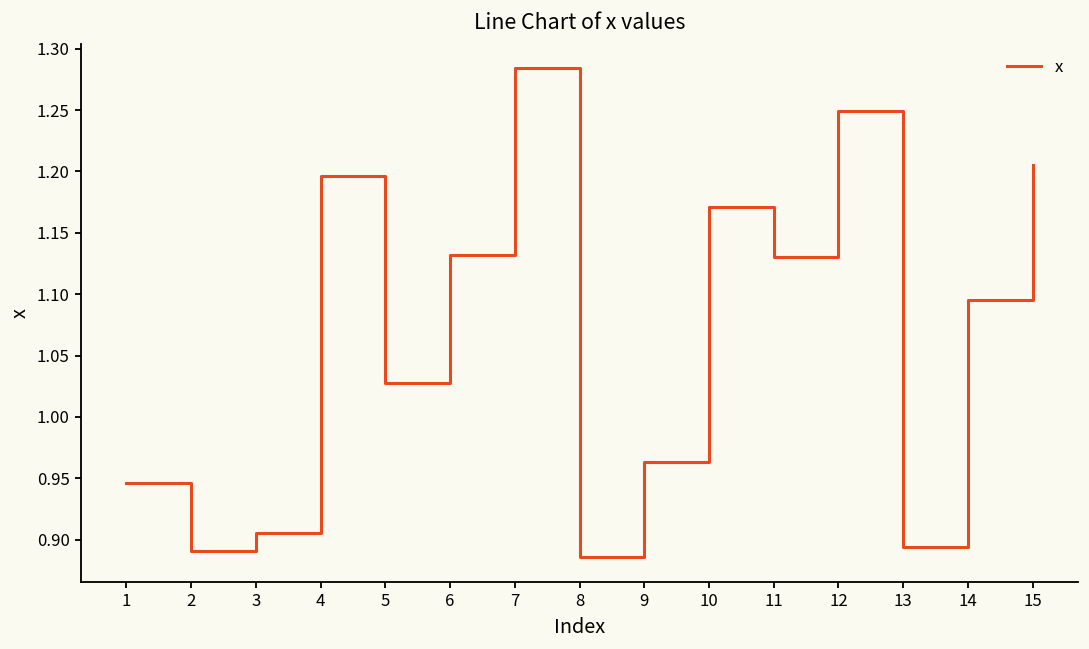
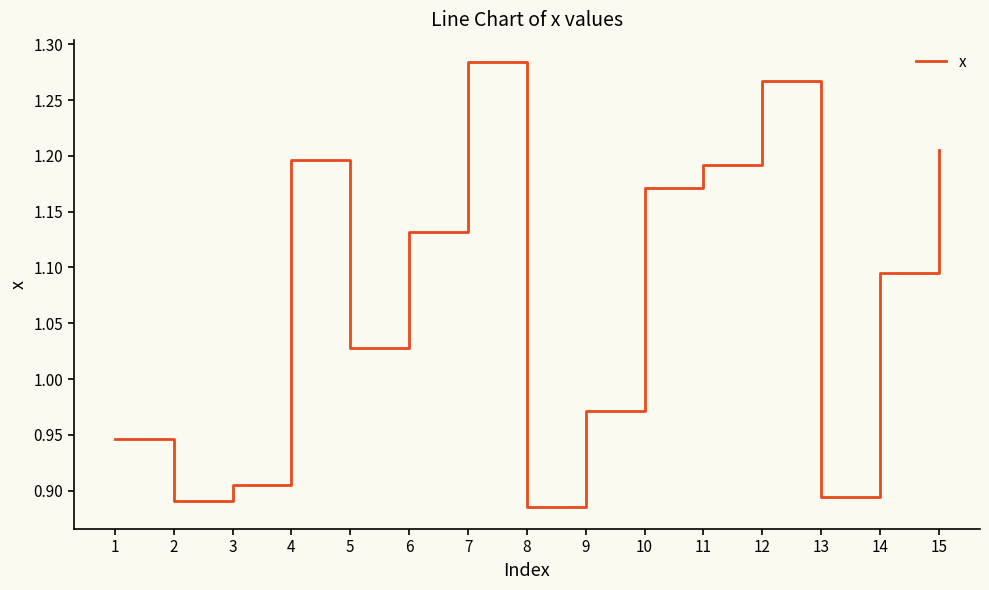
  {
    "1": 0.947,
    "2": 0.891,
    "3": 0.905,
    "4": 1.196,
    "5": 1.027,
    "6": 1.132,
    "7": 1.284,
    "8": 0.886,
-   "9": 0.963,
+   "9": 0.971,
    "10": 1.171,
-   "11": 1.130,
-   "12": 1.249,
+   "11": 1.191,
+   "12": 1.267,
    "13": 0.894,
    "14": 1.095,
    "15": 1.205
  }
